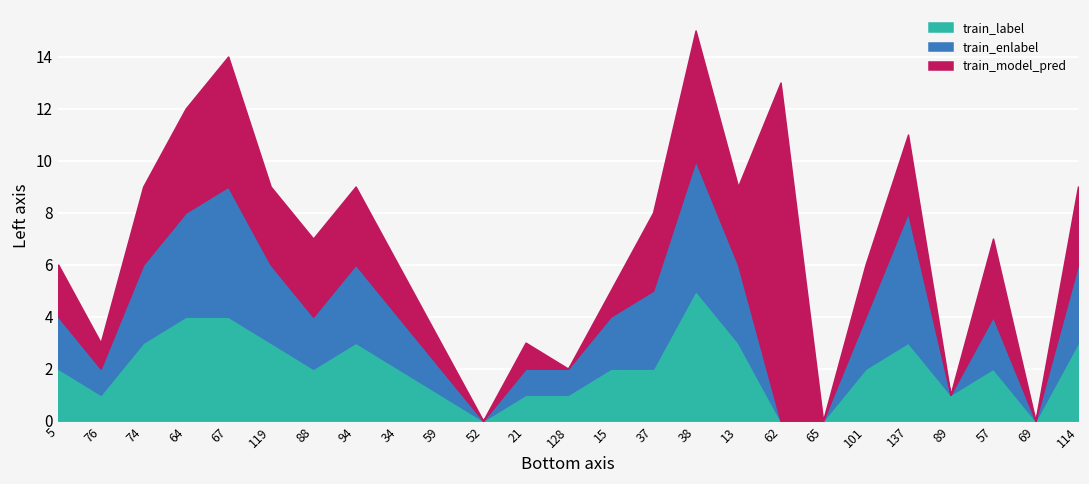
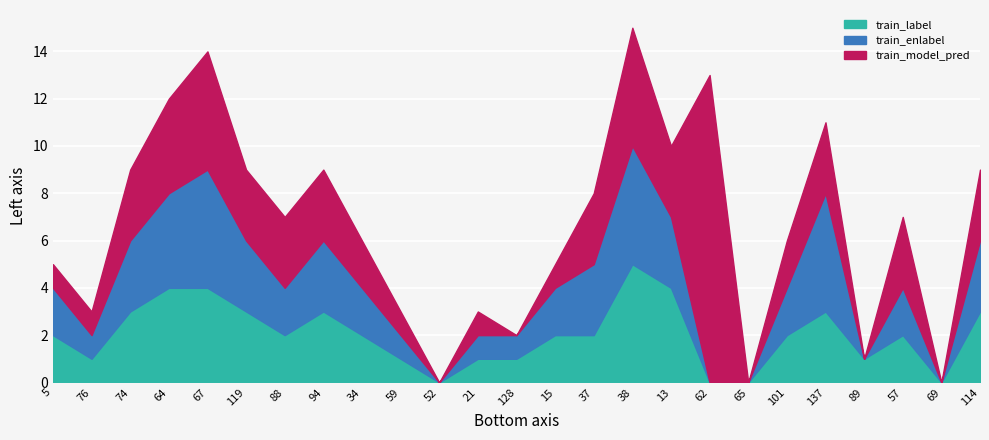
  {
    "train_label": {
-     "13": 3
+     "13": 4
    },
    "train_model_pred": {
-     "5": 2,
+     "5": 1,
      "76": 1,
      "74": 3,
      "64": 4,
      "67": 5,
      "119": 3,
      "88": 3,
      "94": 3,
      "34": 2,
      "59": 1,
      "21": 1,
      "15": 1,
      "37": 3,
      "38": 5,
      "13": 3,
      "62": 13,
      "101": 2,
      "137": 3,
      "57": 3,
      "114": 3
    }
  }
